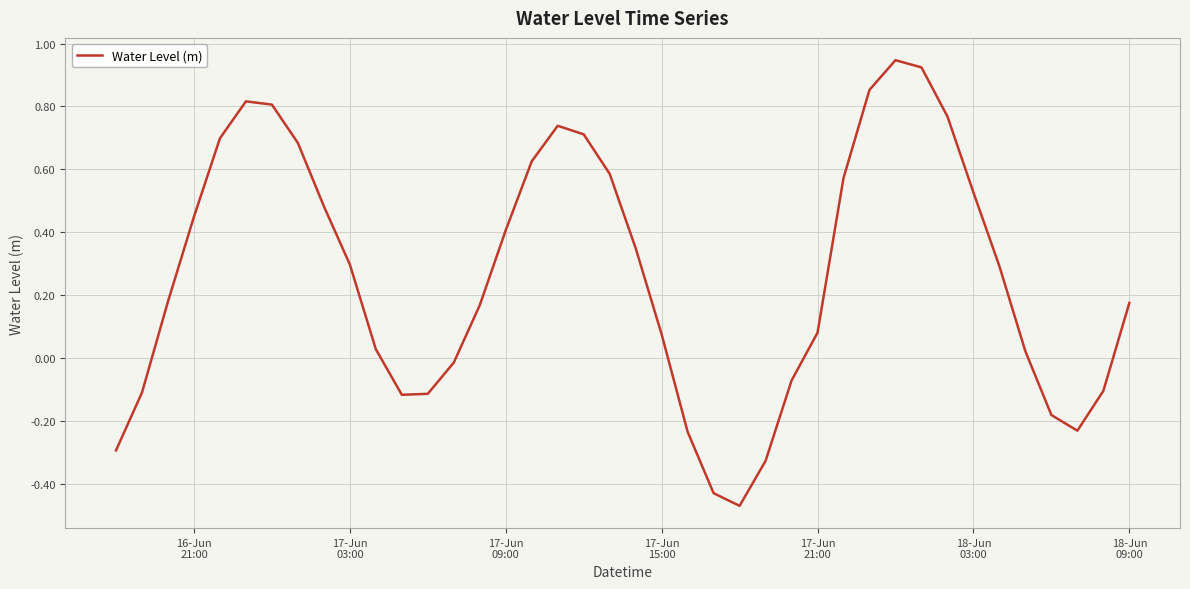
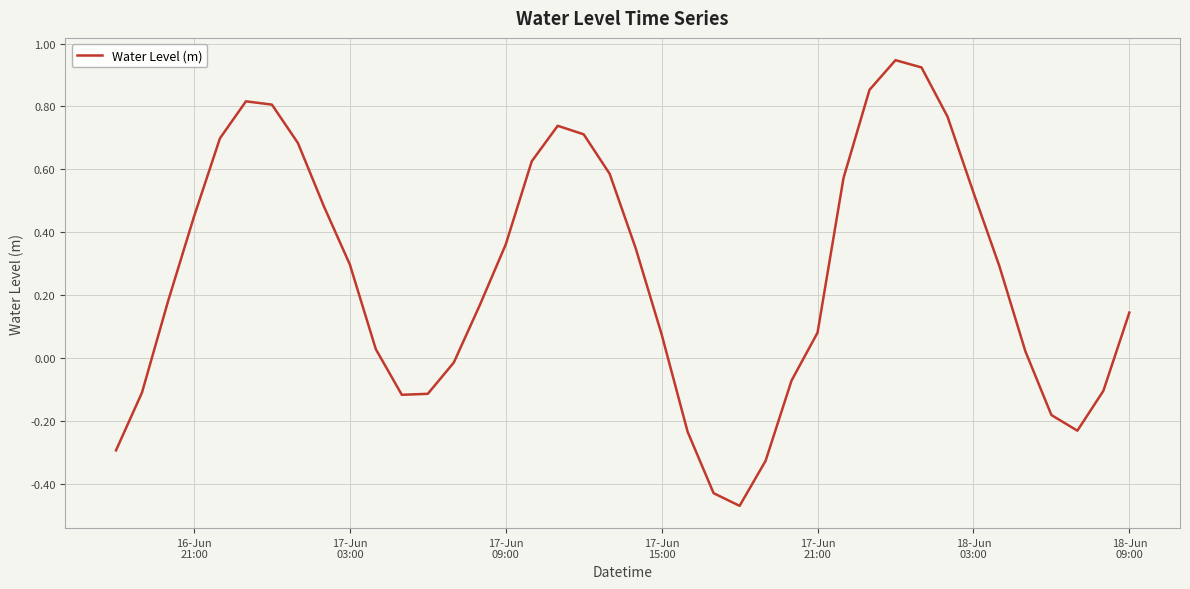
  {
    "16-Jun 21:00": 0.45,
    "17-Jun 03:00": 0.30,
-   "17-Jun 09:00": 0.41,
+   "17-Jun 09:00": 0.36,
    "17-Jun 15:00": 0.08,
    "17-Jun 21:00": 0.08,
    "18-Jun 03:00": 0.53,
-   "18-Jun 09:00": 0.18
+   "18-Jun 09:00": 0.14
  }
